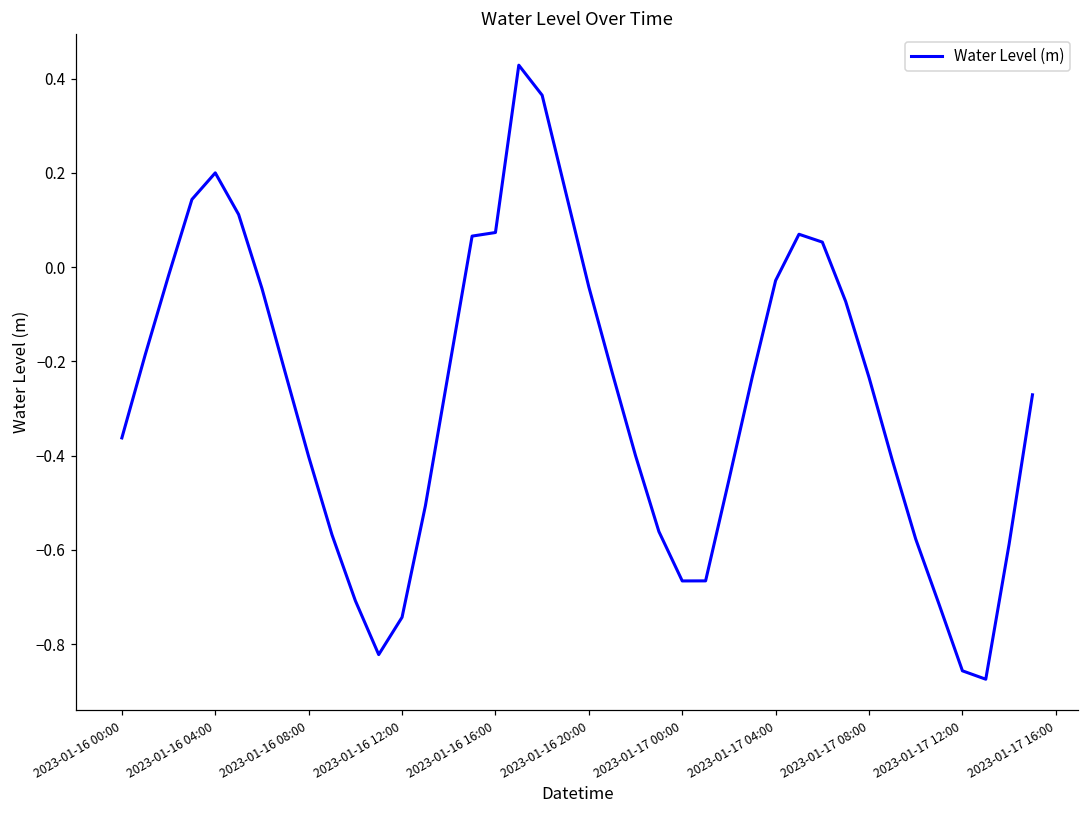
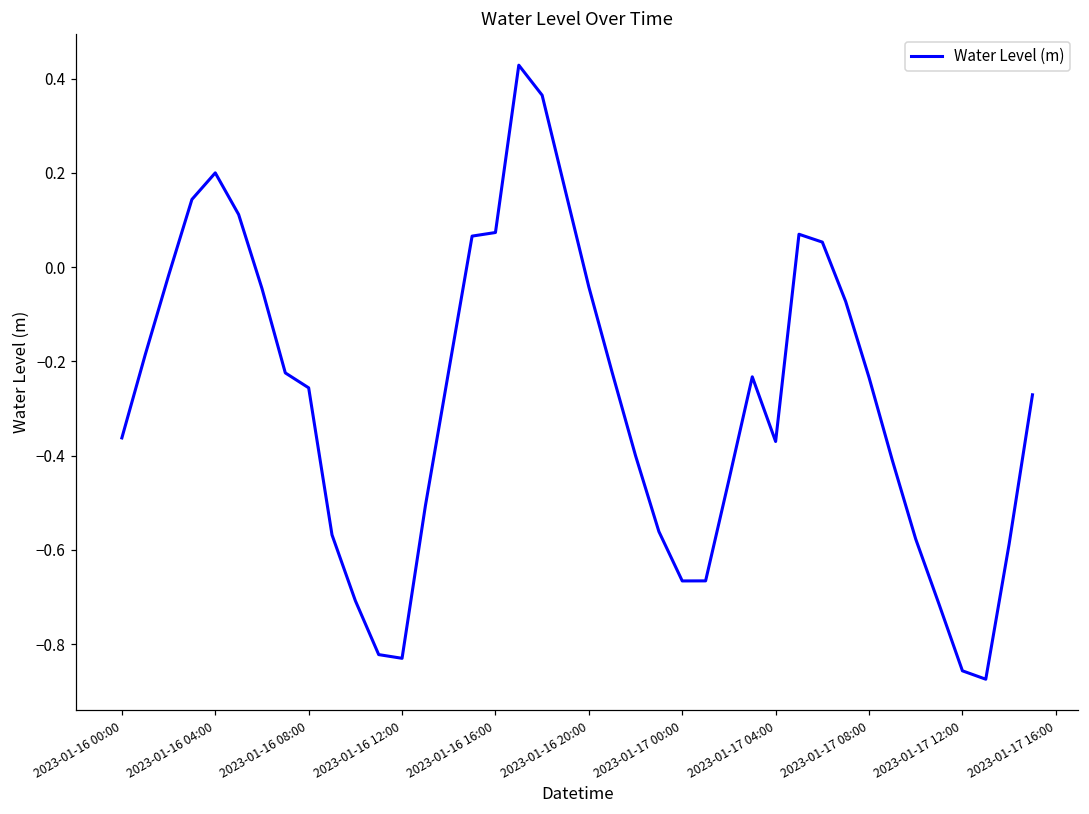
  {
    "2023-01-16 00:00": -0.36,
    "2023-01-16 04:00": 0.20,
-   "2023-01-16 08:00": -0.40,
-   "2023-01-16 12:00": -0.74,
+   "2023-01-16 08:00": -0.26,
+   "2023-01-16 12:00": -0.83,
    "2023-01-16 16:00": 0.07,
    "2023-01-16 20:00": -0.04,
    "2023-01-17 00:00": -0.67,
-   "2023-01-17 04:00": -0.03,
+   "2023-01-17 04:00": -0.37,
    "2023-01-17 08:00": -0.23,
    "2023-01-17 12:00": -0.86
  }
